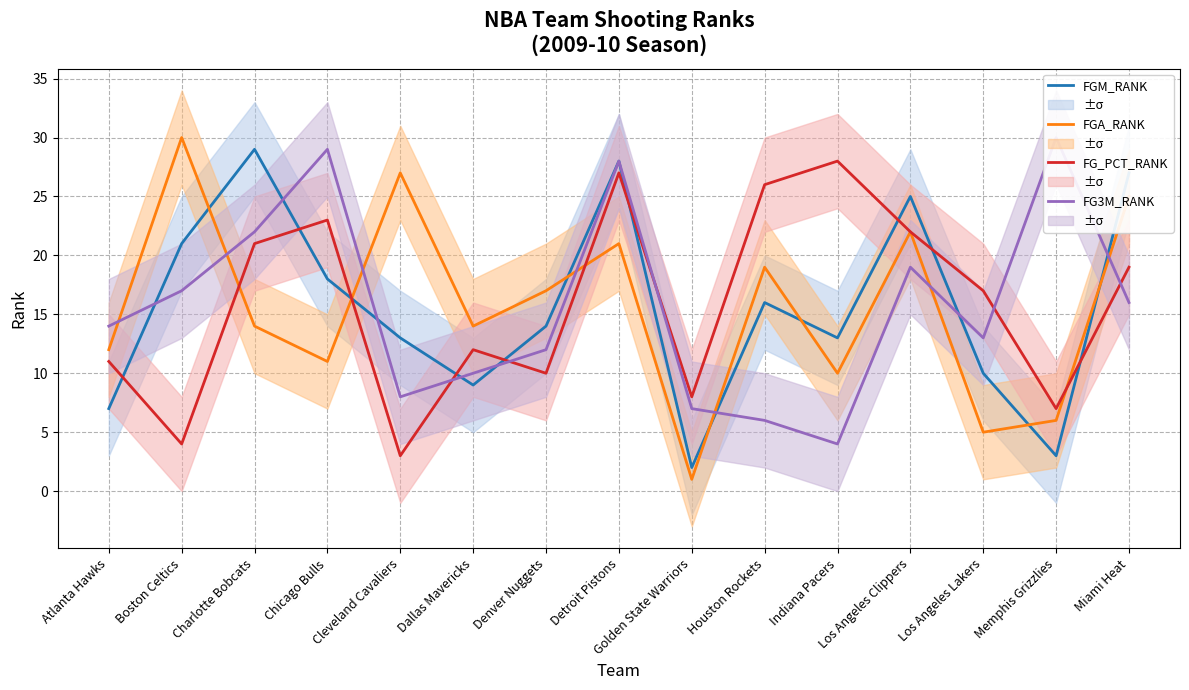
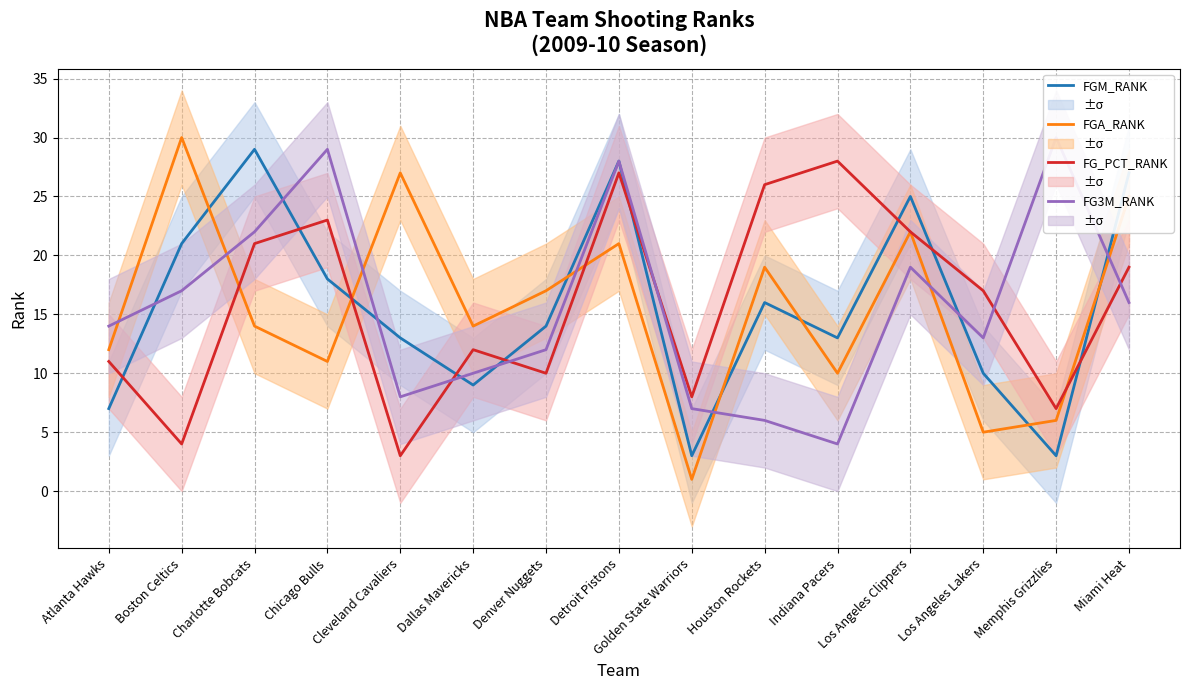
  {
    "FGM_RANK": {
      "Atlanta Hawks": 7,
      "Charlotte Bobcats": 29,
      "Chicago Bulls": 18,
      "Cleveland Cavaliers": 13,
      "Dallas Mavericks": 9,
-     "Golden State Warriors": 2,
+     "Golden State Warriors": 3,
      "Houston Rockets": 16,
      "Indiana Pacers": 13,
      "Los Angeles Clippers": 25,
      "Los Angeles Lakers": 10,
      "Memphis Grizzlies": 3
    },
    "FGA_RANK": {
      "Atlanta Hawks": 12,
      "Boston Celtics": 30,
      "Charlotte Bobcats": 14,
      "Chicago Bulls": 11,
      "Cleveland Cavaliers": 27,
      "Denver Nuggets": 17,
      "Detroit Pistons": 21,
      "Golden State Warriors": 1,
      "Houston Rockets": 19,
      "Indiana Pacers": 10,
      "Los Angeles Lakers": 5,
      "Memphis Grizzlies": 6
    },
    "FG_PCT_RANK": {
      "Boston Celtics": 4,
      "Charlotte Bobcats": 21,
      "Chicago Bulls": 23,
      "Cleveland Cavaliers": 3,
      "Dallas Mavericks": 12,
      "Denver Nuggets": 10,
      "Detroit Pistons": 27,
      "Golden State Warriors": 8,
      "Houston Rockets": 26,
      "Indiana Pacers": 28,
      "Miami Heat": 19
    },
    "FG3M_RANK": {
      "Atlanta Hawks": 14,
      "Boston Celtics": 17,
      "Charlotte Bobcats": 22,
      "Chicago Bulls": 29,
      "Cleveland Cavaliers": 8,
      "Dallas Mavericks": 10,
      "Denver Nuggets": 12,
      "Houston Rockets": 6,
      "Indiana Pacers": 4,
      "Los Angeles Clippers": 19,
      "Los Angeles Lakers": 13,
      "Miami Heat": 16
    }
  }
